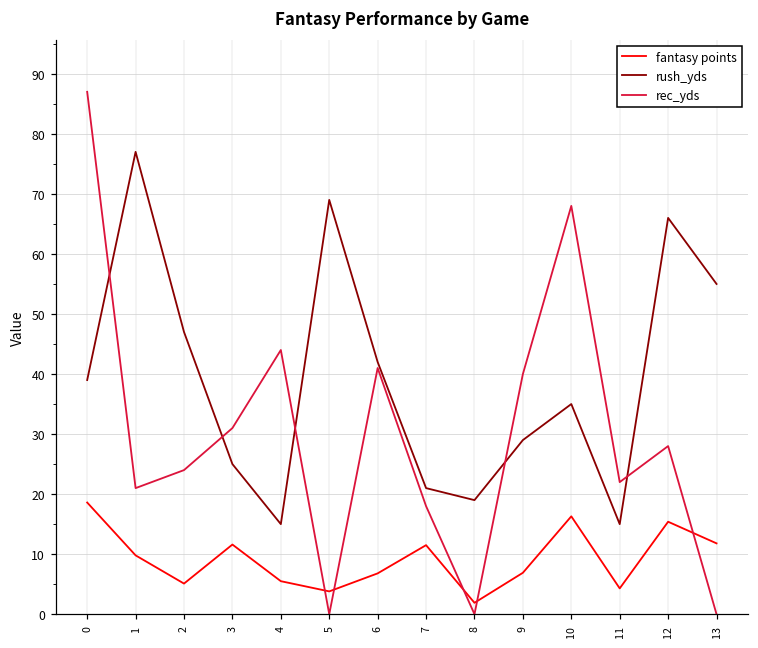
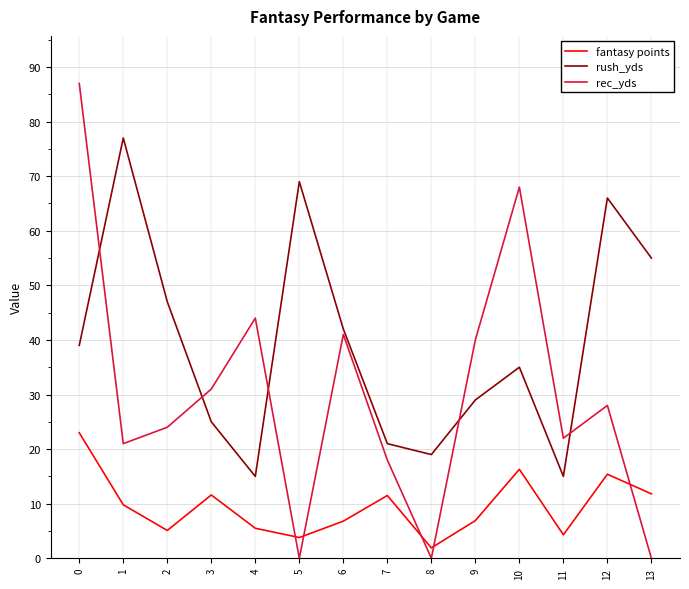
  {
    "fantasy points": {
-     "0": 19,
+     "0": 23,
      "1": 10,
      "2": 5,
      "3": 12,
      "4": 6,
      "5": 4,
      "6": 7,
      "7": 12,
      "8": 2,
      "9": 7,
      "10": 16,
      "11": 4,
      "12": 15,
      "13": 12
    },
    "rush_yds": {
      "0": 39,
      "1": 77,
      "2": 47,
      "3": 25,
      "4": 15,
      "5": 69,
      "6": 42,
      "7": 21,
      "8": 19,
      "9": 29,
      "10": 35,
      "11": 15,
      "12": 66,
      "13": 55
    },
    "rec_yds": {
      "0": 87,
      "1": 21,
      "2": 24,
      "3": 31,
      "4": 44,
      "5": 0,
      "6": 41,
      "7": 18,
      "8": 0,
      "9": 40,
      "10": 68,
      "11": 22,
      "12": 28,
      "13": 0
    }
  }
